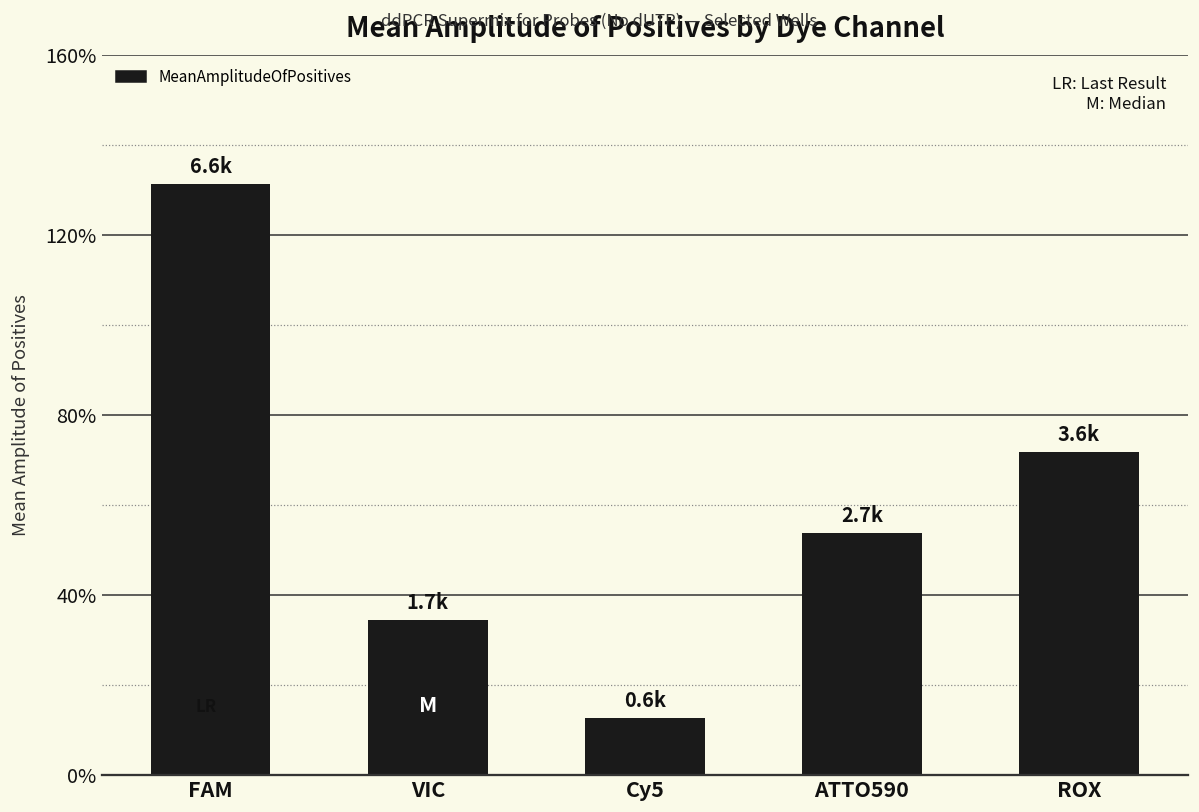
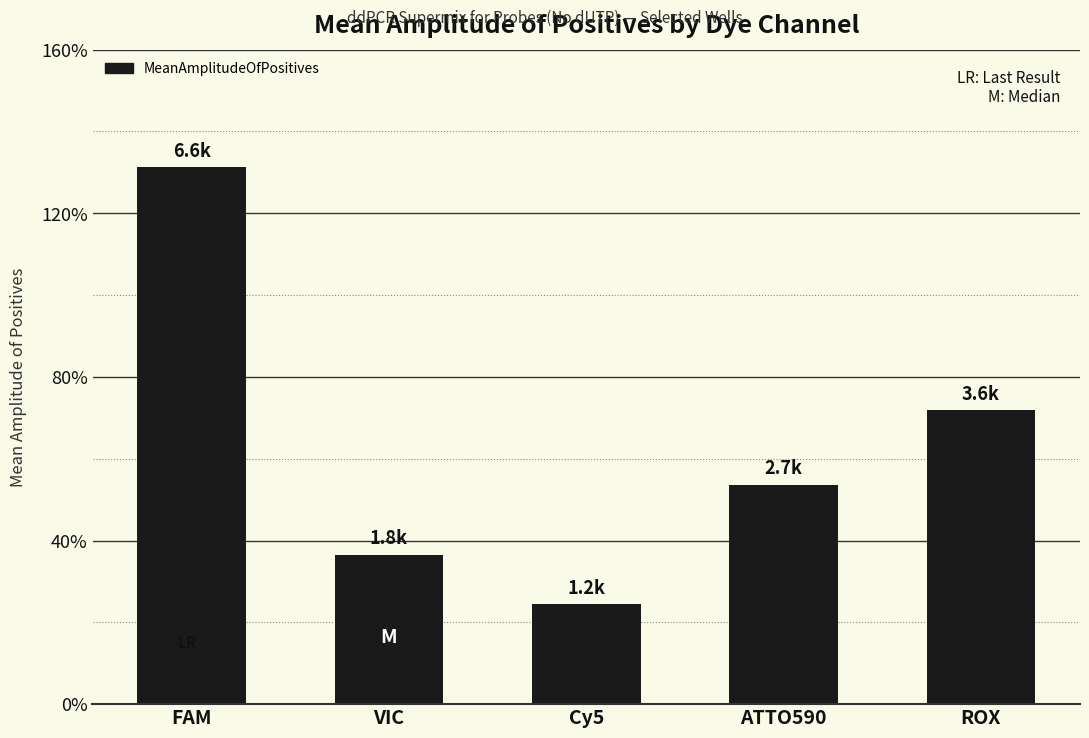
  {
    "FAM": "6.6k",
-   "VIC": "1.7k",
-   "Cy5": "0.6k",
+   "VIC": "1.8k",
+   "Cy5": "1.2k",
    "ATTO590": "2.7k",
    "ROX": "3.6k"
  }
